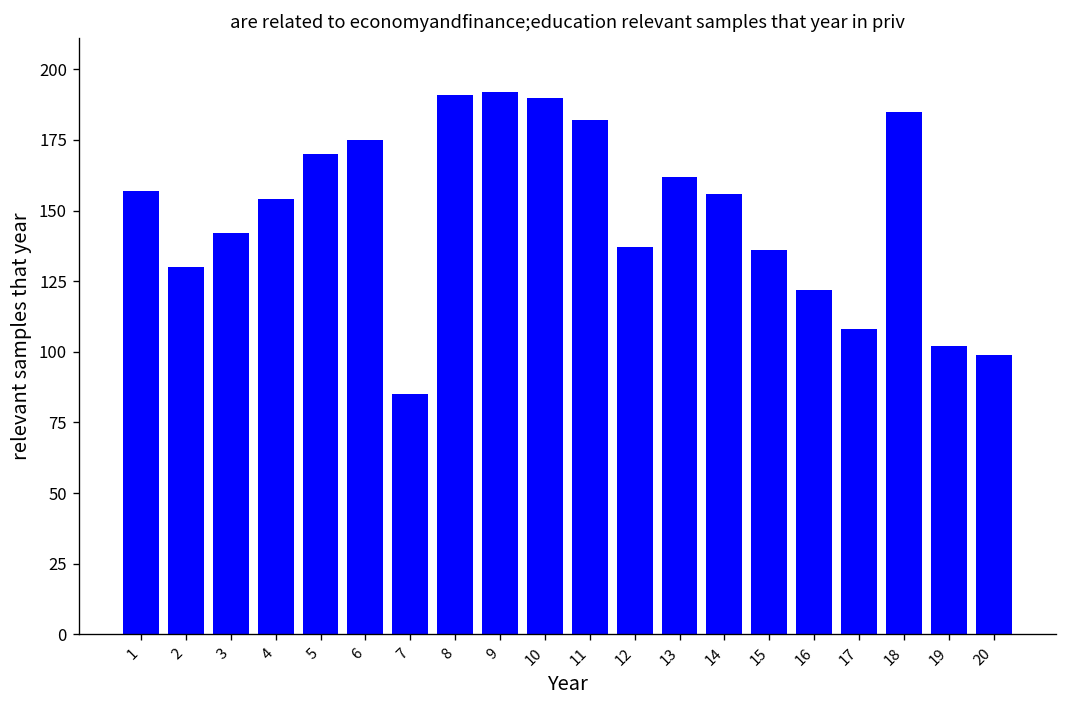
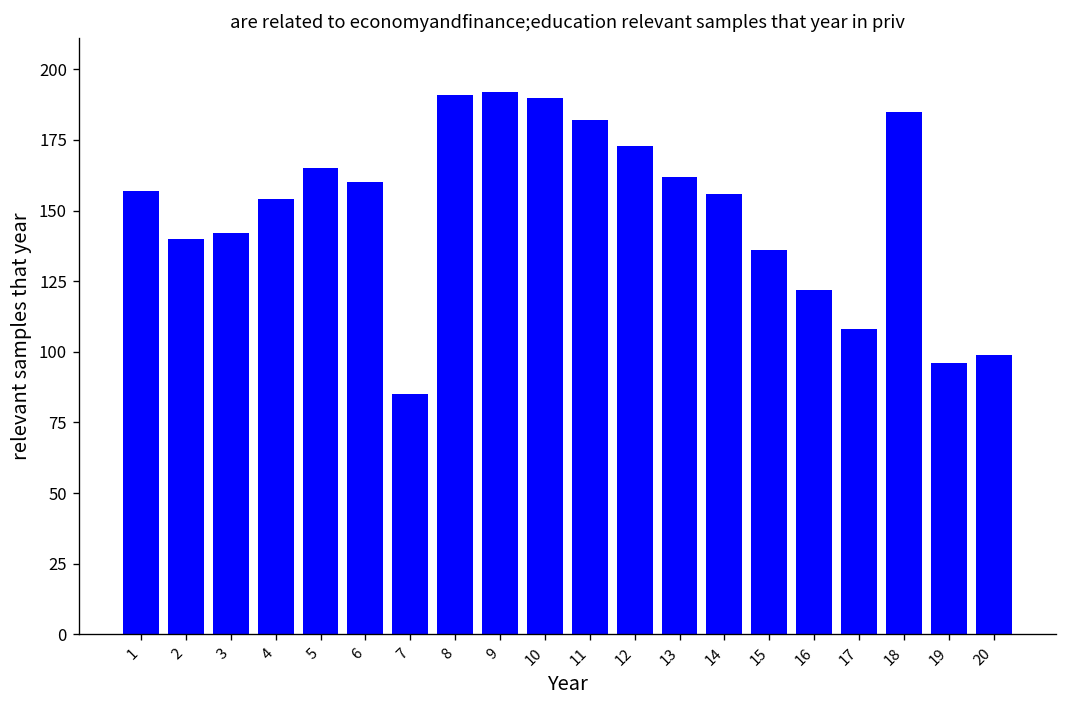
  {
    "1": 157,
-   "2": 130,
+   "2": 140,
    "3": 142,
    "4": 154,
-   "5": 170,
-   "6": 175,
+   "5": 165,
+   "6": 160,
    "7": 85,
    "8": 191,
    "9": 192,
    "10": 190,
    "11": 182,
-   "12": 137,
+   "12": 173,
    "13": 162,
    "14": 156,
    "15": 136,
    "16": 122,
    "17": 108,
    "18": 185,
-   "19": 102,
+   "19": 96,
    "20": 99
  }
